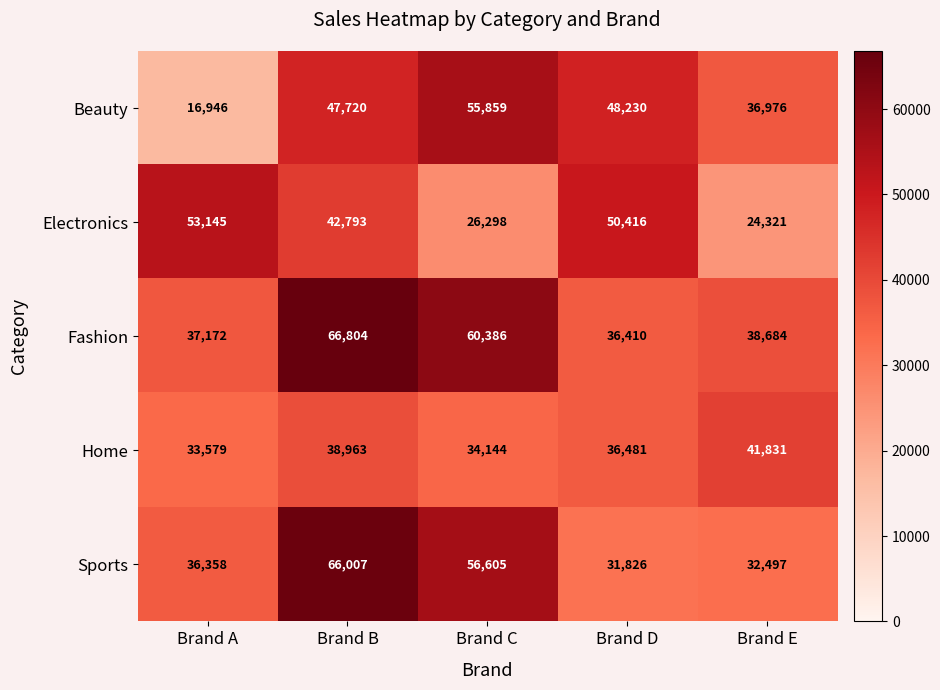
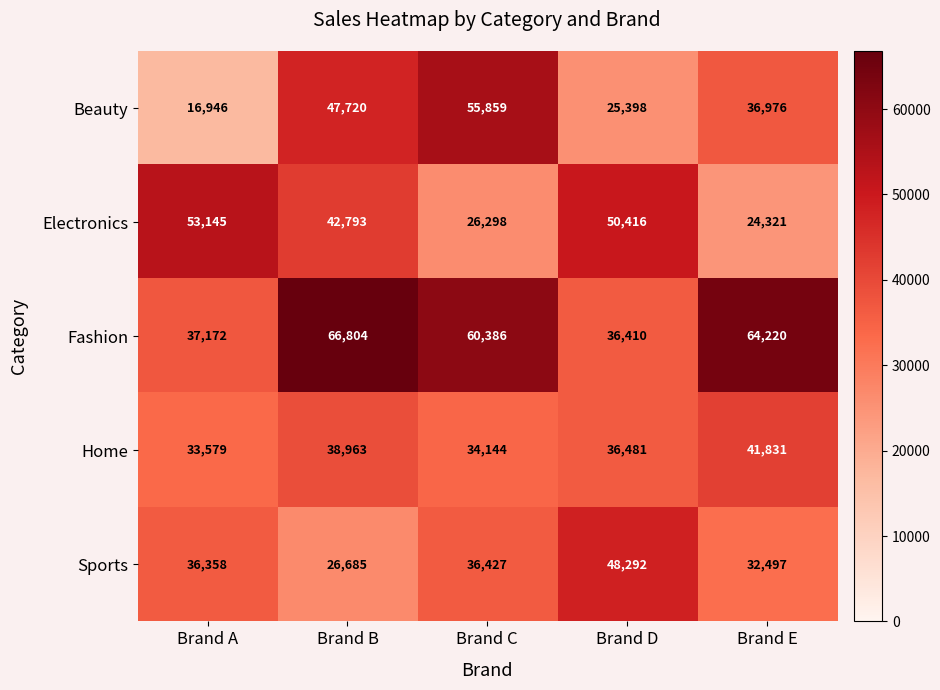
  {
    "Beauty": {
      "Brand A": "16,946",
      "Brand B": "47,720",
      "Brand C": "55,859",
-     "Brand D": "48,230",
+     "Brand D": "25,398",
      "Brand E": "36,976"
    },
    "Electronics": {
      "Brand A": "53,145",
      "Brand B": "42,793",
      "Brand C": "26,298",
      "Brand D": "50,416",
      "Brand E": "24,321"
    },
    "Fashion": {
      "Brand A": "37,172",
      "Brand B": "66,804",
      "Brand C": "60,386",
      "Brand D": "36,410",
-     "Brand E": "38,684"
+     "Brand E": "64,220"
    },
    "Home": {
      "Brand A": "33,579",
      "Brand B": "38,963",
      "Brand C": "34,144",
      "Brand D": "36,481",
      "Brand E": "41,831"
    },
    "Sports": {
      "Brand A": "36,358",
-     "Brand B": "66,007",
-     "Brand C": "56,605",
-     "Brand D": "31,826",
+     "Brand B": "26,685",
+     "Brand C": "36,427",
+     "Brand D": "48,292",
      "Brand E": "32,497"
    }
  }
